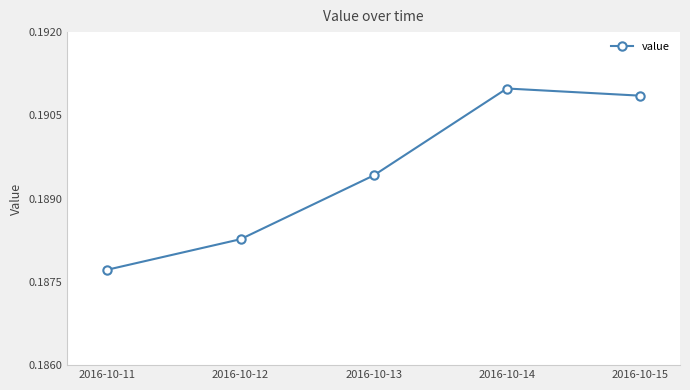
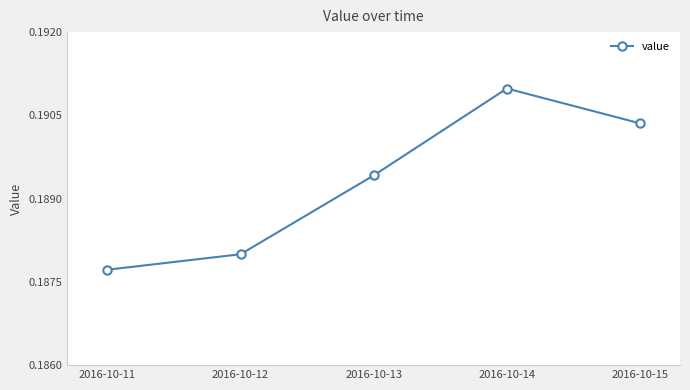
  {
    "2016-10-11": 0.1877,
-   "2016-10-12": 0.1883,
+   "2016-10-12": 0.1880,
    "2016-10-13": 0.1894,
    "2016-10-14": 0.1910,
-   "2016-10-15": 0.1909
+   "2016-10-15": 0.1904
  }
